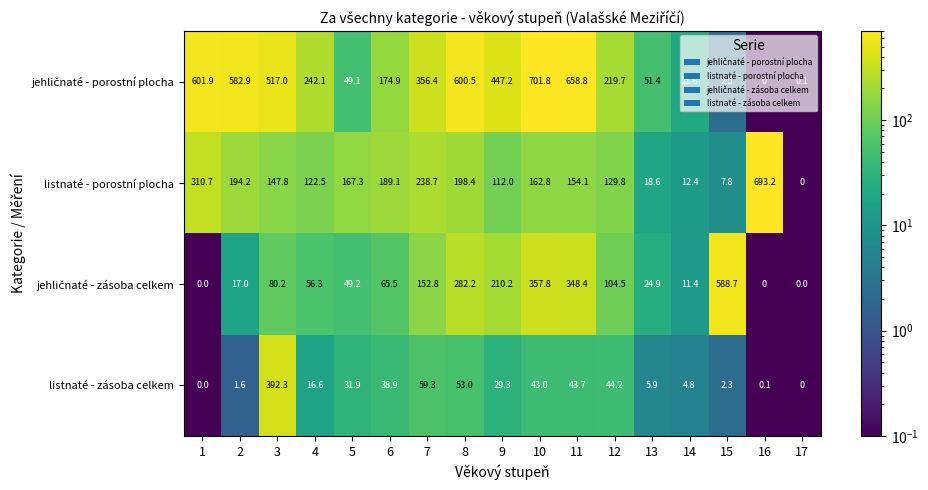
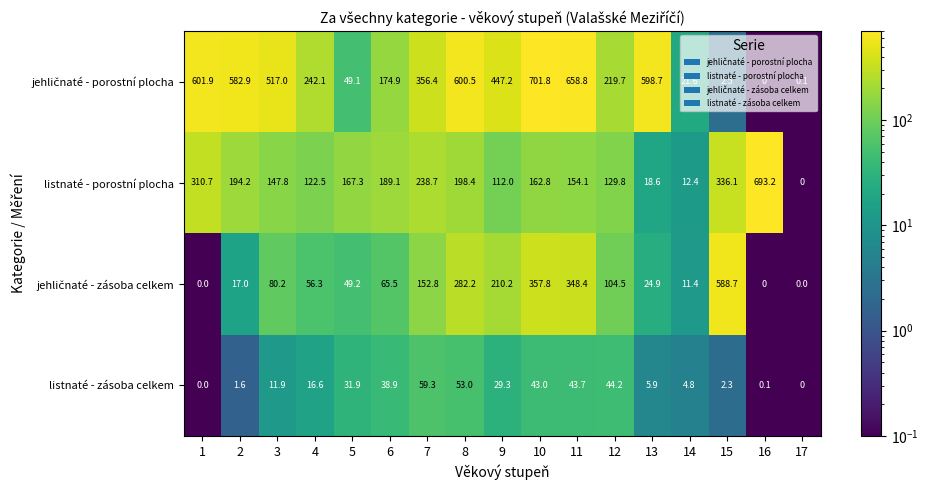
  {
    "jehličnaté - porostní plocha": {
      "1": 601.9,
      "2": 582.9,
      "3": 517.0,
      "4": 242.1,
      "5": 49.1,
      "6": 174.9,
      "7": 356.4,
      "8": 600.5,
      "9": 447.2,
      "10": 701.8,
      "11": 658.8,
      "12": 219.7,
-     "13": 51.4
+     "13": 598.7
    },
    "listnaté - porostní plocha": {
      "1": 310.7,
      "2": 194.2,
      "3": 147.8,
      "4": 122.5,
      "5": 167.3,
      "6": 189.1,
      "7": 238.7,
      "8": 198.4,
      "9": 112.0,
      "10": 162.8,
      "11": 154.1,
      "12": 129.8,
      "13": 18.6,
      "14": 12.4,
-     "15": 7.8,
+     "15": 336.1,
      "16": 693.2,
      "17": 0
    },
    "jehličnaté - zásoba celkem": {
      "1": 0.0,
      "2": 17.0,
      "3": 80.2,
      "4": 56.3,
      "5": 49.2,
      "6": 65.5,
      "7": 152.8,
      "8": 282.2,
      "9": 210.2,
      "10": 357.8,
      "11": 348.4,
      "12": 104.5,
      "13": 24.9,
      "14": 11.4,
      "15": 588.7,
      "16": 0,
      "17": 0.0
    },
    "listnaté - zásoba celkem": {
      "1": 0.0,
      "2": 1.6,
-     "3": 392.3,
+     "3": 11.9,
      "4": 16.6,
      "5": 31.9,
      "6": 38.9,
      "7": 59.3,
      "8": 53.0,
      "9": 29.3,
      "10": 43.0,
      "11": 43.7,
      "12": 44.2,
      "13": 5.9,
      "14": 4.8,
      "15": 2.3,
      "16": 0.1,
      "17": 0
    }
  }
